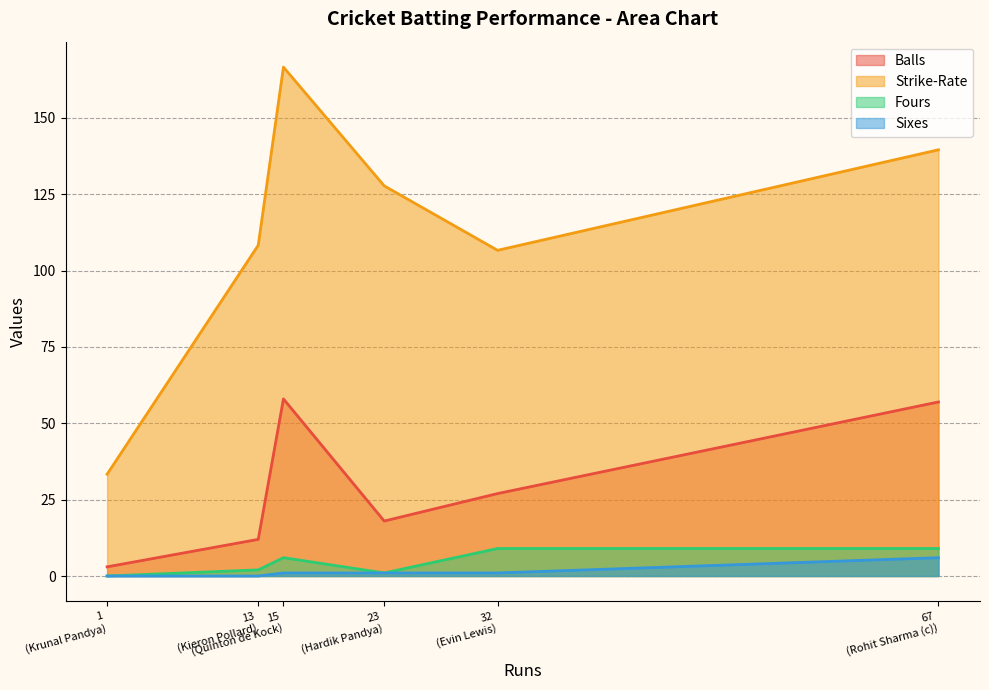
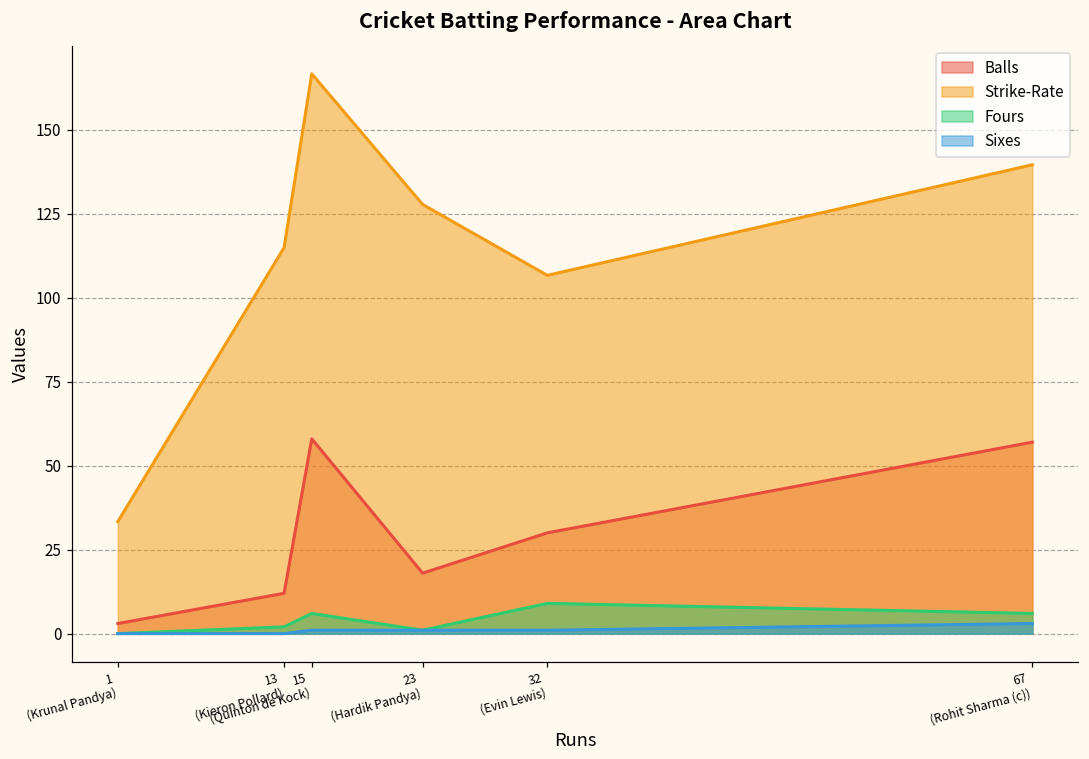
  {
    "Balls": {
      "1 (Krunal Pandya)": 3,
      "13 (Kieron Pollard)": 12,
      "15 (Quinton de Kock)": 58,
      "23 (Hardik Pandya)": 18,
-     "32 (Evin Lewis)": 27,
+     "32 (Evin Lewis)": 30,
      "67 (Rohit Sharma (c))": 57
    },
    "Strike-Rate": {
      "1 (Krunal Pandya)": 33,
-     "13 (Kieron Pollard)": 108,
+     "13 (Kieron Pollard)": 115,
      "15 (Quinton de Kock)": 167,
      "23 (Hardik Pandya)": 128,
      "32 (Evin Lewis)": 107,
      "67 (Rohit Sharma (c))": 140
    },
    "Fours": {
      "13 (Kieron Pollard)": 2,
      "15 (Quinton de Kock)": 6,
      "32 (Evin Lewis)": 9,
-     "67 (Rohit Sharma (c))": 9
+     "67 (Rohit Sharma (c))": 6
    },
    "Sixes": {
      "13 (Kieron Pollard)": 0,
      "15 (Quinton de Kock)": 1,
      "32 (Evin Lewis)": 1,
-     "67 (Rohit Sharma (c))": 6
+     "67 (Rohit Sharma (c))": 3
    }
  }
